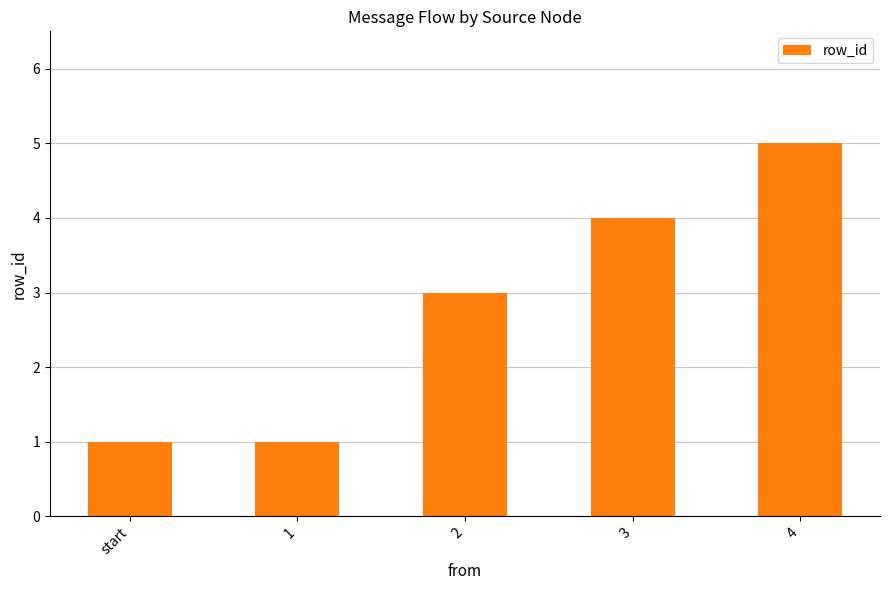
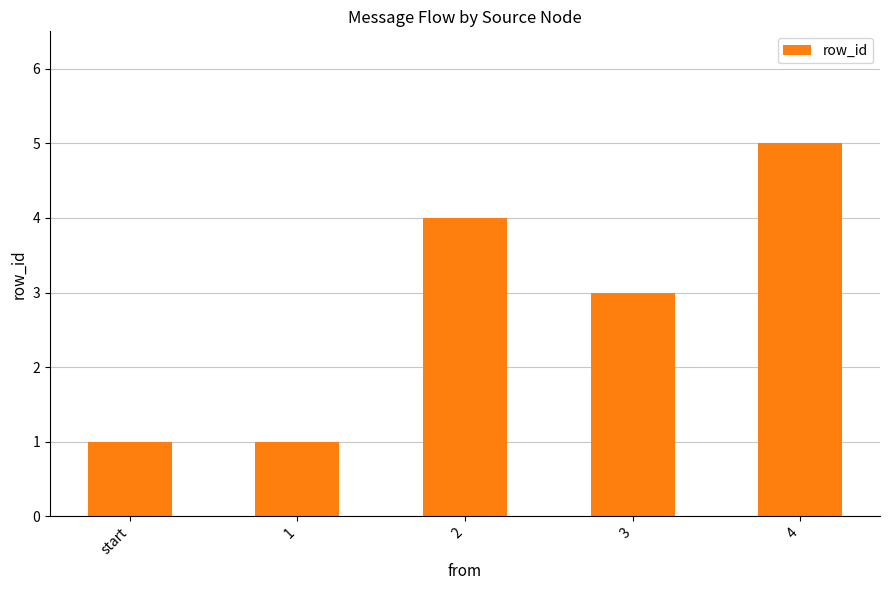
  {
    "start": 1,
    "1": 1,
-   "2": 3,
-   "3": 4,
+   "2": 4,
+   "3": 3,
    "4": 5
  }
